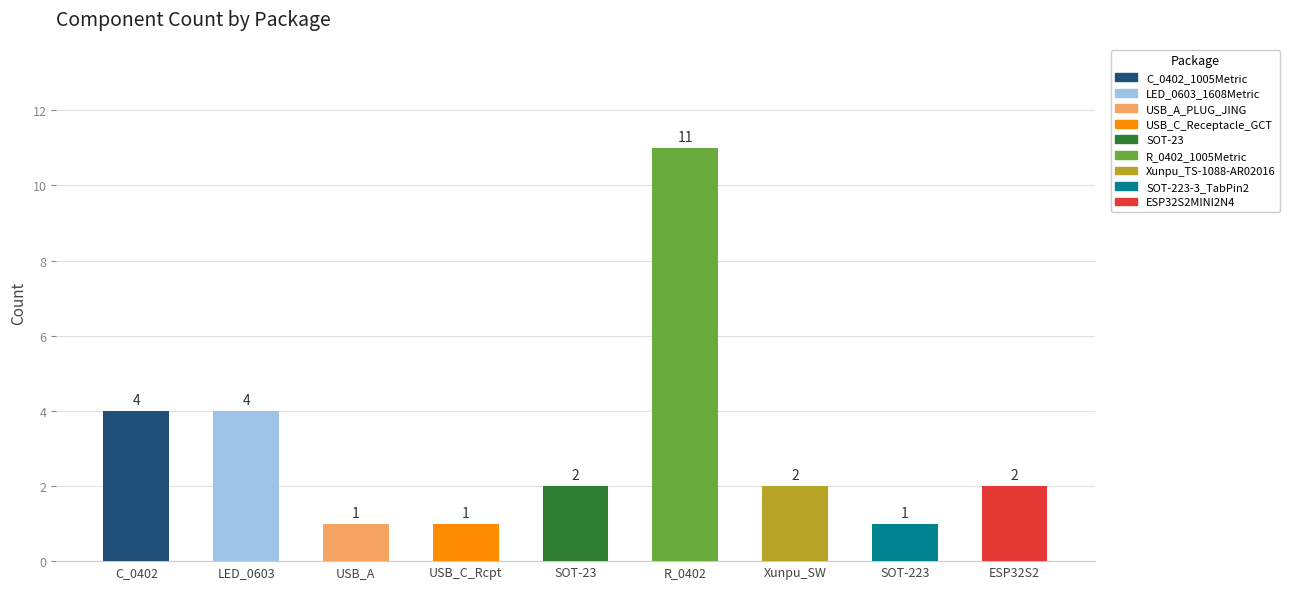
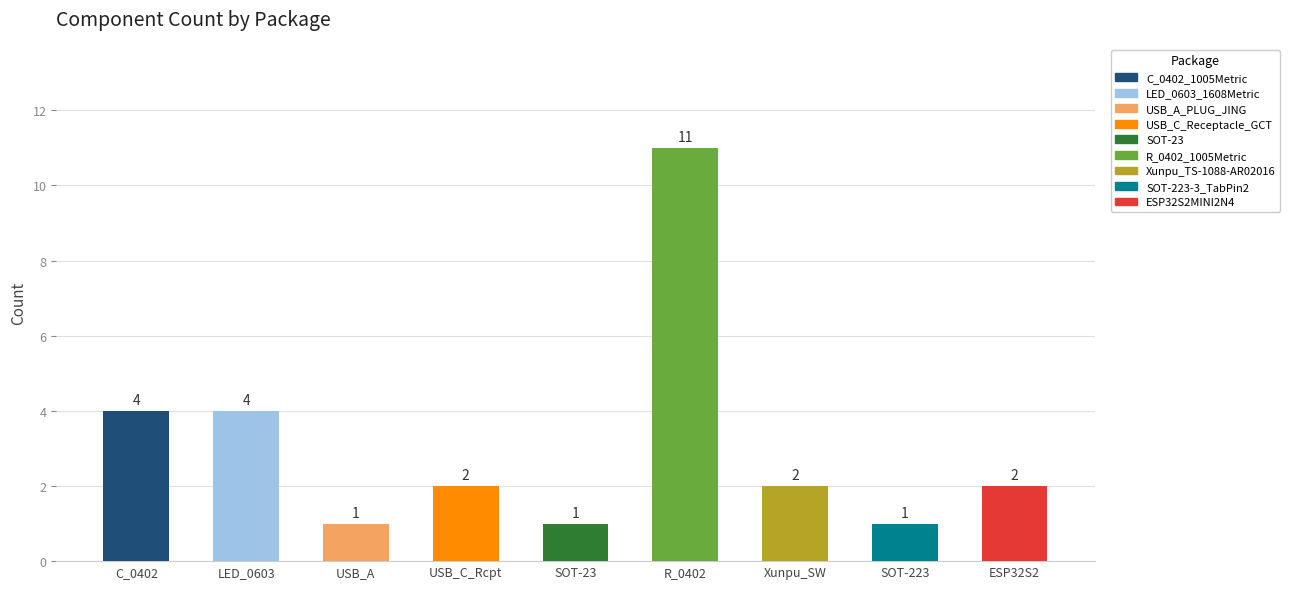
  {
    "C_0402": 4,
    "LED_0603": 4,
    "USB_A": 1,
-   "USB_C_Rcpt": 1,
-   "SOT-23": 2,
+   "USB_C_Rcpt": 2,
+   "SOT-23": 1,
    "R_0402": 11,
    "Xunpu_SW": 2,
    "SOT-223": 1,
    "ESP32S2": 2
  }
